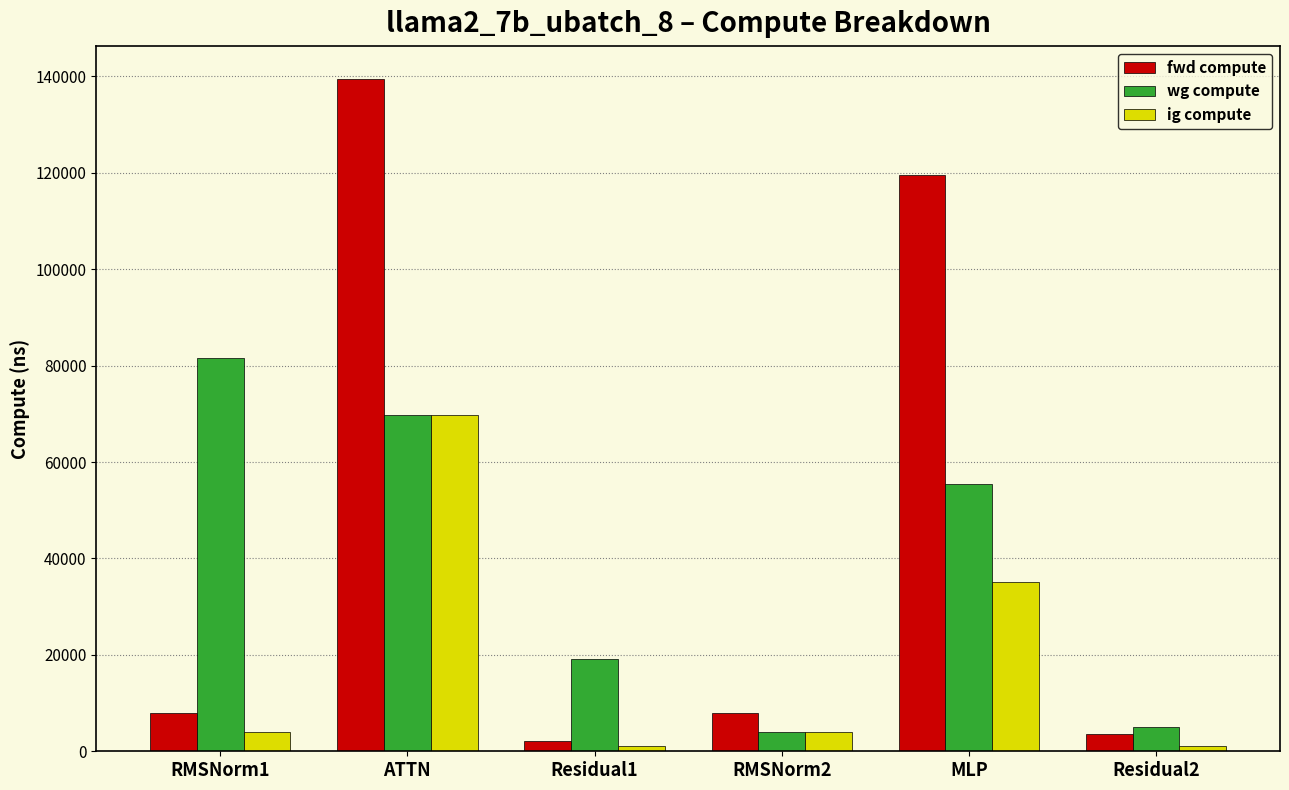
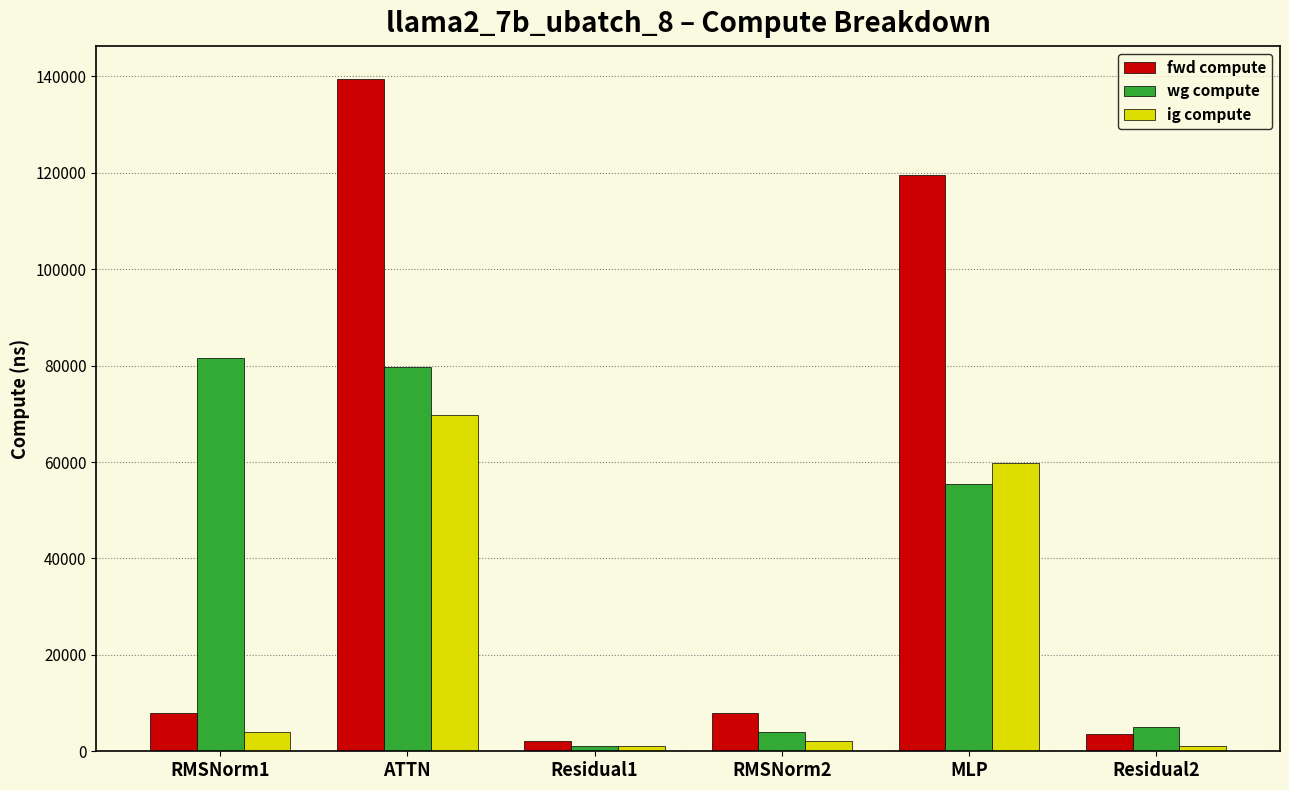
  {
    "fwd compute": {
      "RMSNorm1": 8000,
      "ATTN": 139000,
      "Residual1": 2000,
      "RMSNorm2": 8000,
      "MLP": 120000,
      "Residual2": 4000
    },
    "wg compute": {
      "RMSNorm1": 82000,
-     "ATTN": 70000,
-     "Residual1": 19000,
+     "ATTN": 80000,
+     "Residual1": 1000,
      "RMSNorm2": 4000,
      "MLP": 55000,
      "Residual2": 5000
    },
    "ig compute": {
      "RMSNorm1": 4000,
      "ATTN": 70000,
      "Residual1": 1000,
-     "RMSNorm2": 4000,
-     "MLP": 35000,
+     "RMSNorm2": 2000,
+     "MLP": 60000,
      "Residual2": 1000
    }
  }
